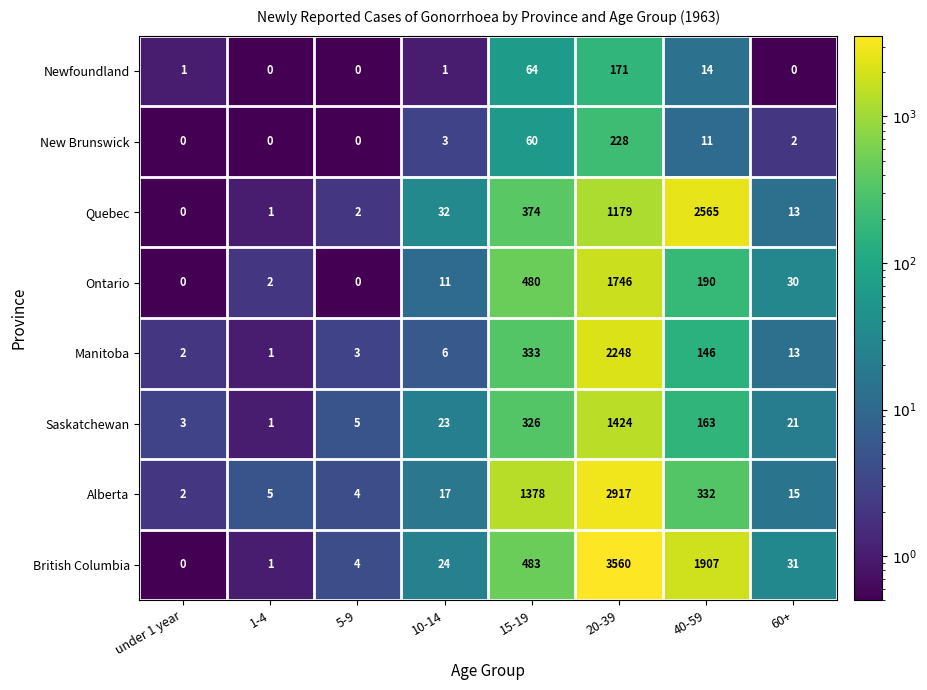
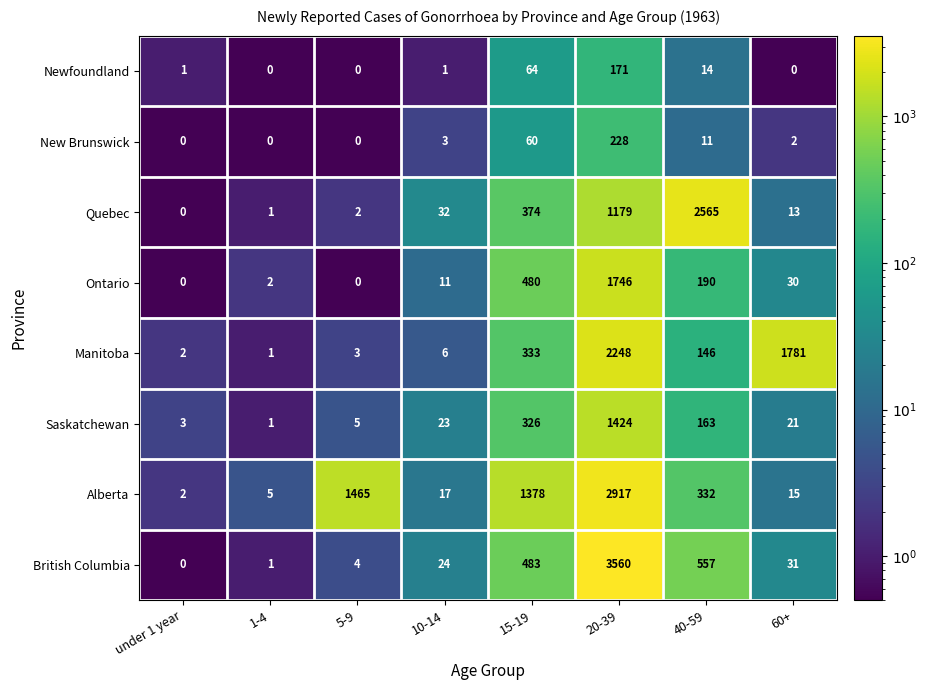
  {
    "Newfoundland": {
      "under 1 year": 1,
      "1-4": 0,
      "5-9": 0,
      "10-14": 1,
      "15-19": 64,
      "20-39": 171,
      "40-59": 14,
      "60+": 0
    },
    "New Brunswick": {
      "under 1 year": 0,
      "1-4": 0,
      "5-9": 0,
      "10-14": 3,
      "15-19": 60,
      "20-39": 228,
      "40-59": 11,
      "60+": 2
    },
    "Quebec": {
      "under 1 year": 0,
      "1-4": 1,
      "5-9": 2,
      "10-14": 32,
      "15-19": 374,
      "20-39": 1179,
      "40-59": 2565,
      "60+": 13
    },
    "Ontario": {
      "under 1 year": 0,
      "1-4": 2,
      "5-9": 0,
      "10-14": 11,
      "15-19": 480,
      "20-39": 1746,
      "40-59": 190,
      "60+": 30
    },
    "Manitoba": {
      "under 1 year": 2,
      "1-4": 1,
      "5-9": 3,
      "10-14": 6,
      "15-19": 333,
      "20-39": 2248,
      "40-59": 146,
-     "60+": 13
+     "60+": 1781
    },
    "Saskatchewan": {
      "under 1 year": 3,
      "1-4": 1,
      "5-9": 5,
      "10-14": 23,
      "15-19": 326,
      "20-39": 1424,
      "40-59": 163,
      "60+": 21
    },
    "Alberta": {
      "under 1 year": 2,
      "1-4": 5,
-     "5-9": 4,
+     "5-9": 1465,
      "10-14": 17,
      "15-19": 1378,
      "20-39": 2917,
      "40-59": 332,
      "60+": 15
    },
    "British Columbia": {
      "under 1 year": 0,
      "1-4": 1,
      "5-9": 4,
      "10-14": 24,
      "15-19": 483,
      "20-39": 3560,
-     "40-59": 1907,
+     "40-59": 557,
      "60+": 31
    }
  }
